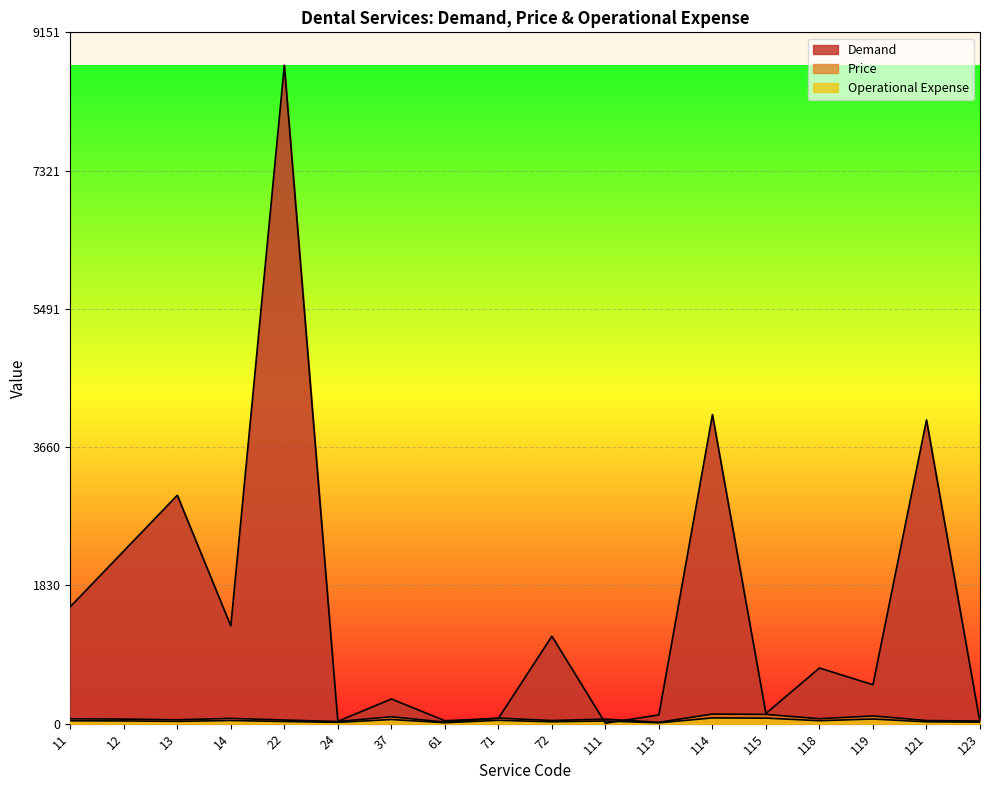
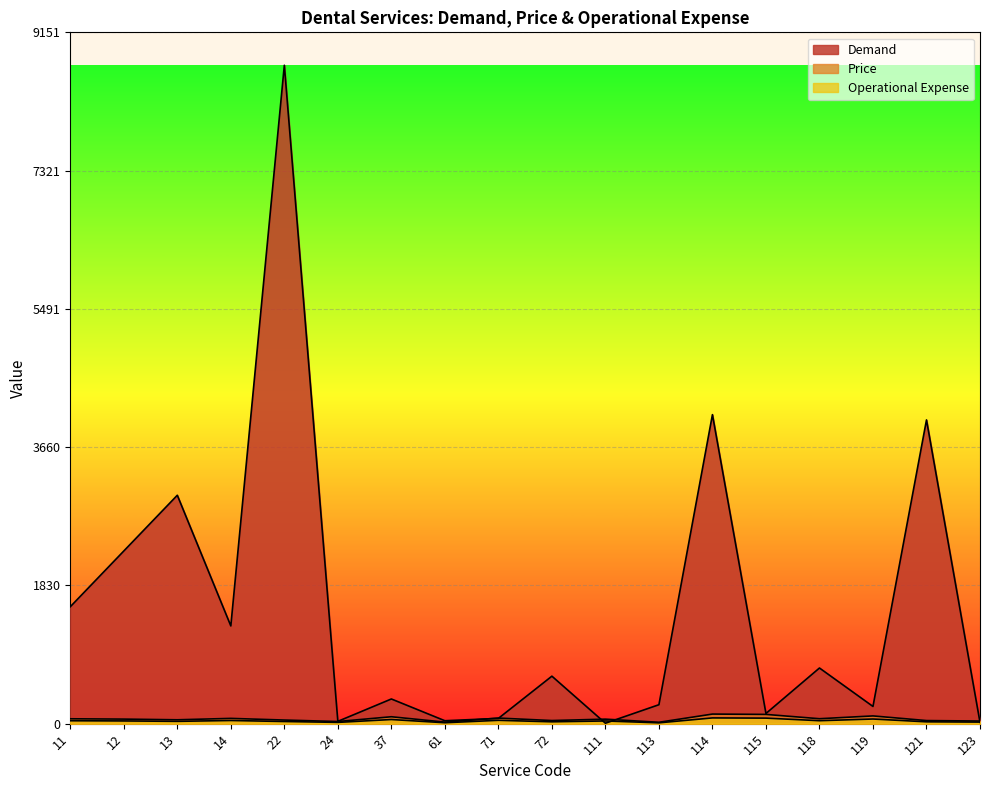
  {
    "Demand": {
      "11": 1500,
      "12": 2300,
      "13": 3000,
      "14": 1300,
      "22": 8700,
      "37": 300,
-     "72": 1200,
-     "113": 100,
+     "72": 600,
+     "113": 300,
      "114": 4100,
      "118": 700,
-     "119": 500,
+     "119": 200,
      "121": 4000
    },
    "Price": {
      "37": 100,
      "114": 100,
      "119": 100
    },
    "Operational Expense": {
      "37": 100,
      "114": 100,
      "115": 100,
      "119": 100
    }
  }
